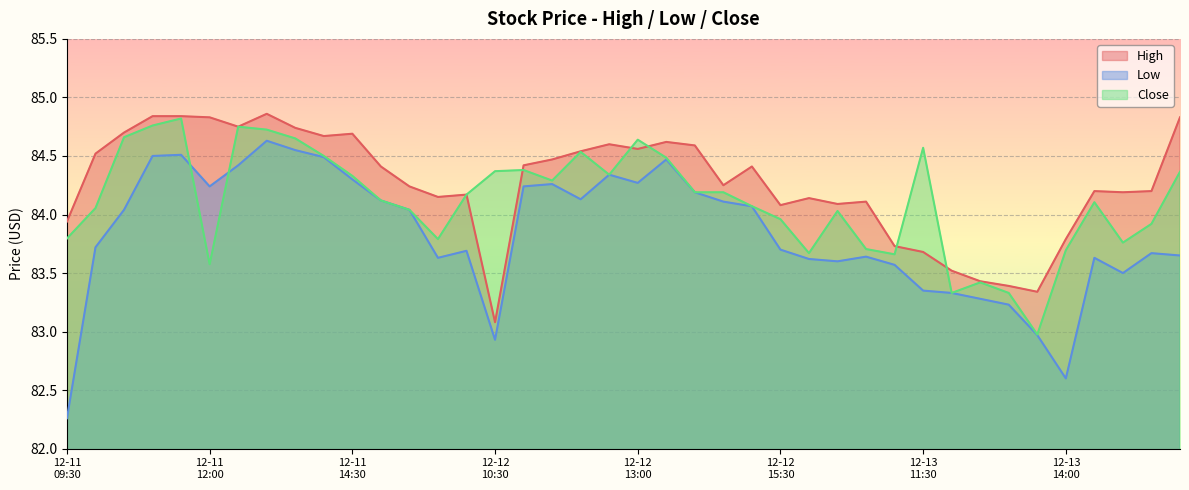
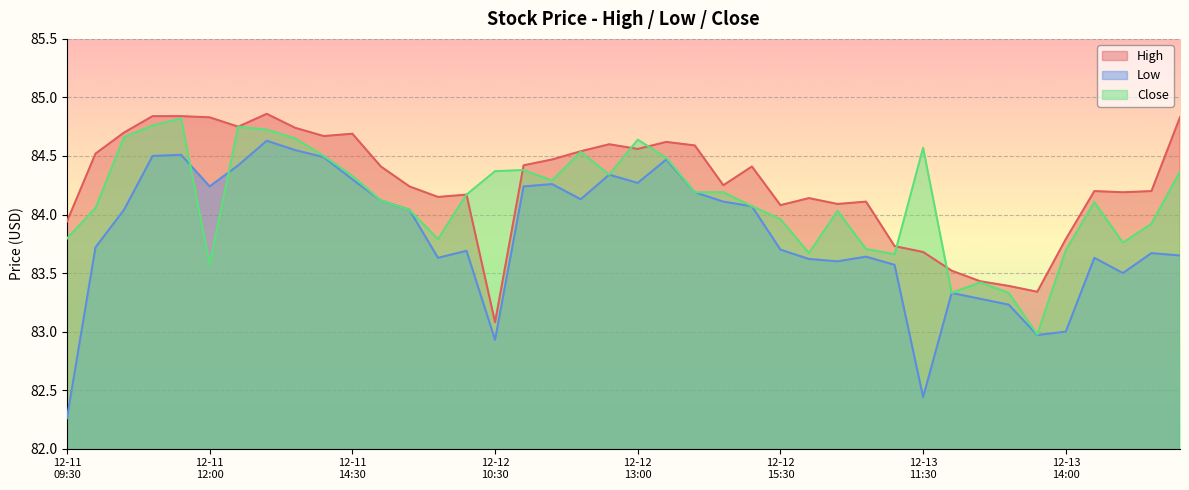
  {
    "High": {
      "12-11 09:30": 83.94,
      "12-11 12:00": 84.83,
      "12-11 14:30": 84.69,
      "12-12 10:30": 83.08,
      "12-12 13:00": 84.56,
      "12-12 15:30": 84.08,
      "12-13 11:30": 83.68,
      "12-13 14:00": 83.79
    },
    "Low": {
      "12-11 09:30": 82.26,
      "12-11 12:00": 84.24,
      "12-11 14:30": 84.30,
      "12-12 10:30": 82.93,
      "12-12 13:00": 84.27,
      "12-12 15:30": 83.70,
-     "12-13 11:30": 83.35,
-     "12-13 14:00": 82.6
+     "12-13 11:30": 82.44,
+     "12-13 14:00": 83.0
    },
    "Close": {
      "12-11 09:30": 83.80,
      "12-11 12:00": 83.58,
      "12-11 14:30": 84.33,
      "12-12 10:30": 84.37,
      "12-12 13:00": 84.64,
      "12-12 15:30": 83.96,
      "12-13 11:30": 84.57,
      "12-13 14:00": 83.70
    }
  }
